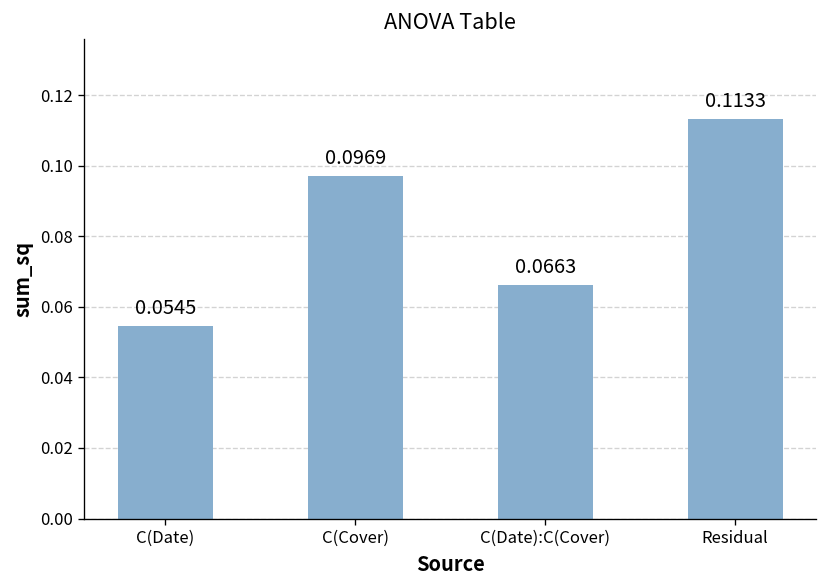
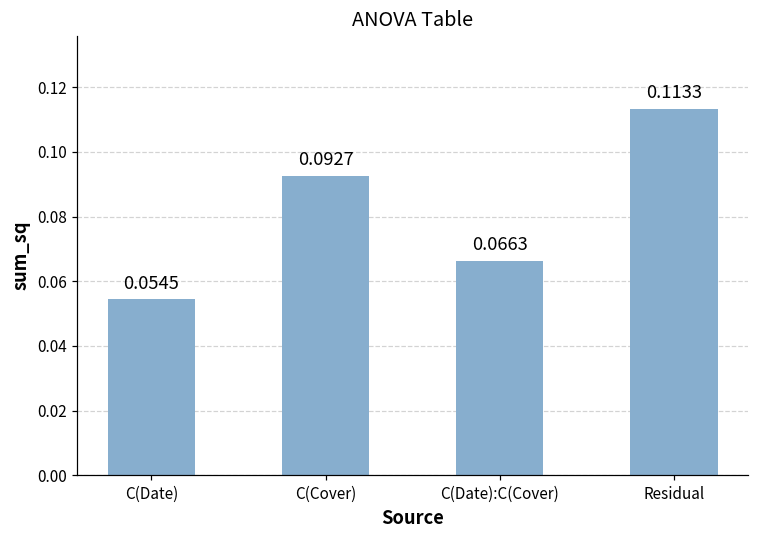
  {
    "C(Date)": 0.0545,
-   "C(Cover)": 0.0969,
+   "C(Cover)": 0.0927,
    "C(Date):C(Cover)": 0.0663,
    "Residual": 0.1133
  }
